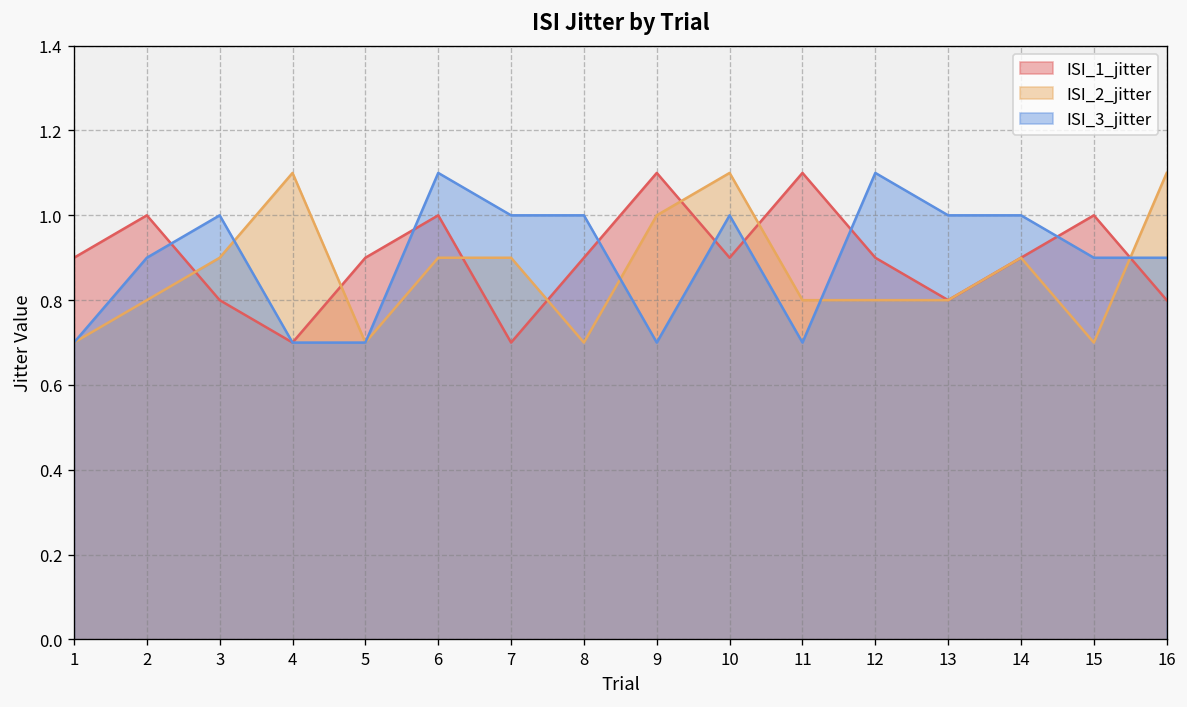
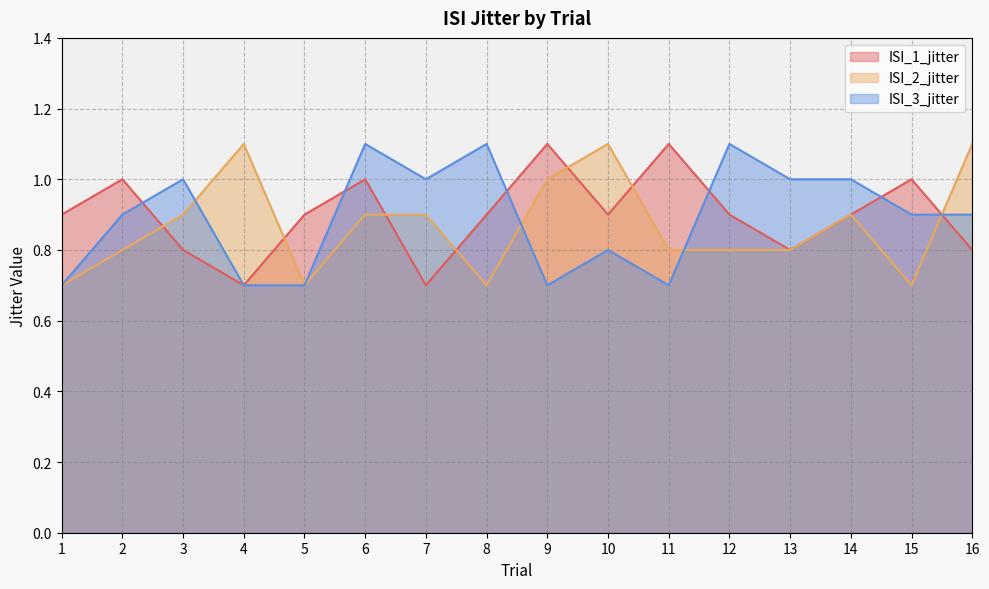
  {
    "ISI_3_jitter": {
      "2": 0.9,
      "3": 1.0,
      "6": 1.1,
      "7": 1.0,
-     "8": 1.0,
+     "8": 1.1,
      "9": 0.7,
-     "10": 1.0,
+     "10": 0.8,
      "11": 0.7,
      "12": 1.1,
      "13": 1.0,
      "14": 1.0,
      "15": 0.9,
      "16": 0.9
    }
  }
